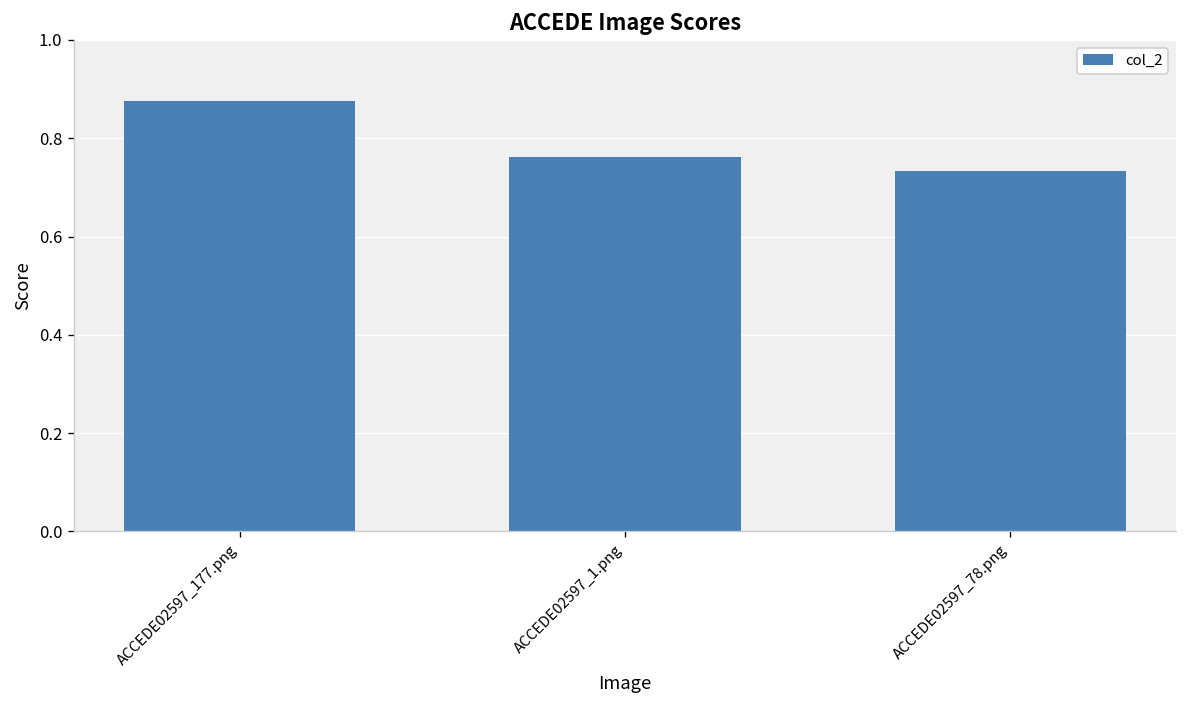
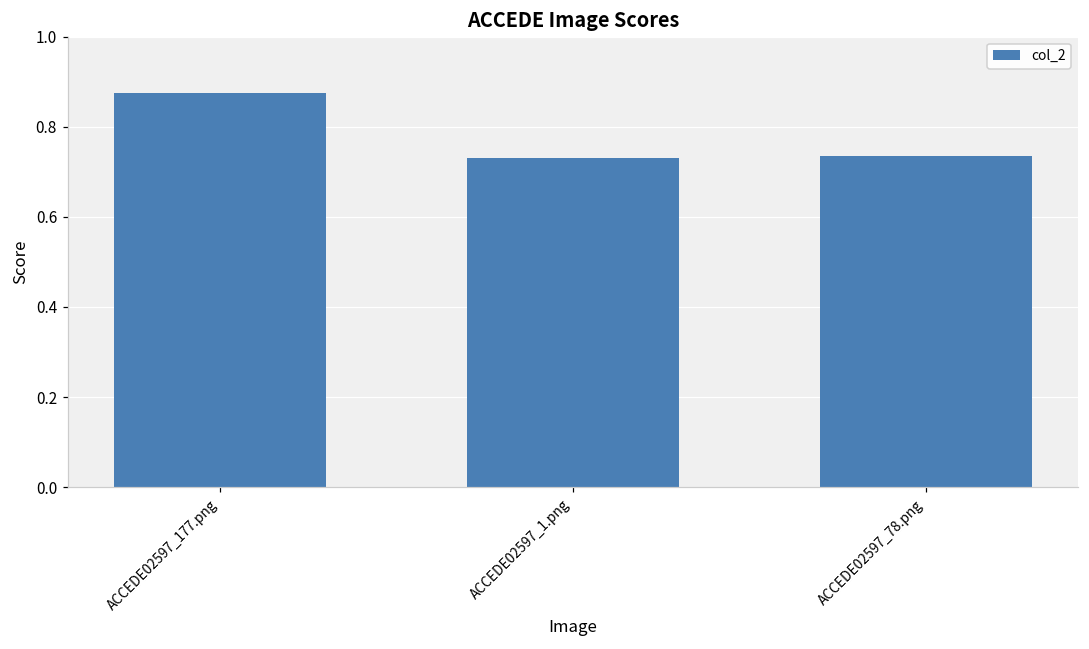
  {
    "ACCEDE02597_177.png": 0.88,
-   "ACCEDE02597_1.png": 0.76,
+   "ACCEDE02597_1.png": 0.73,
    "ACCEDE02597_78.png": 0.73
  }
